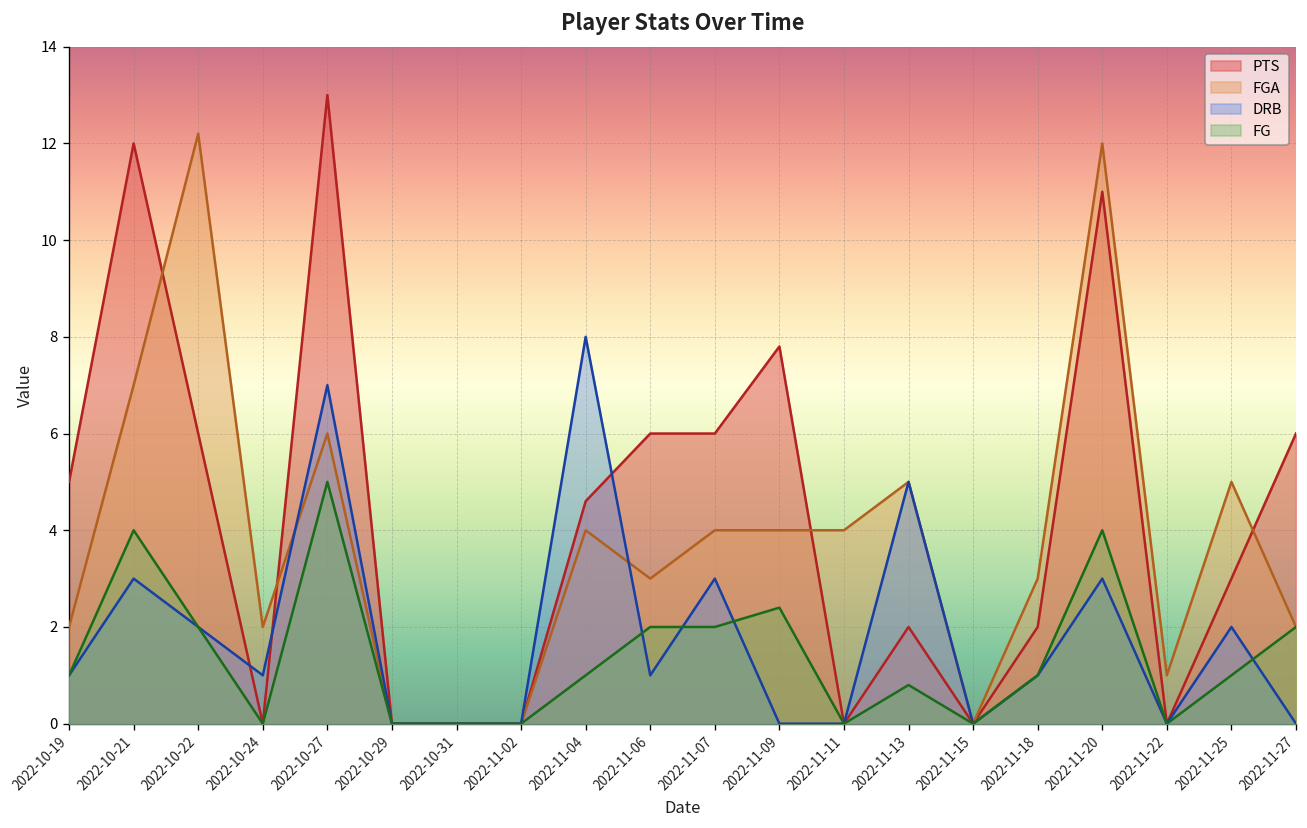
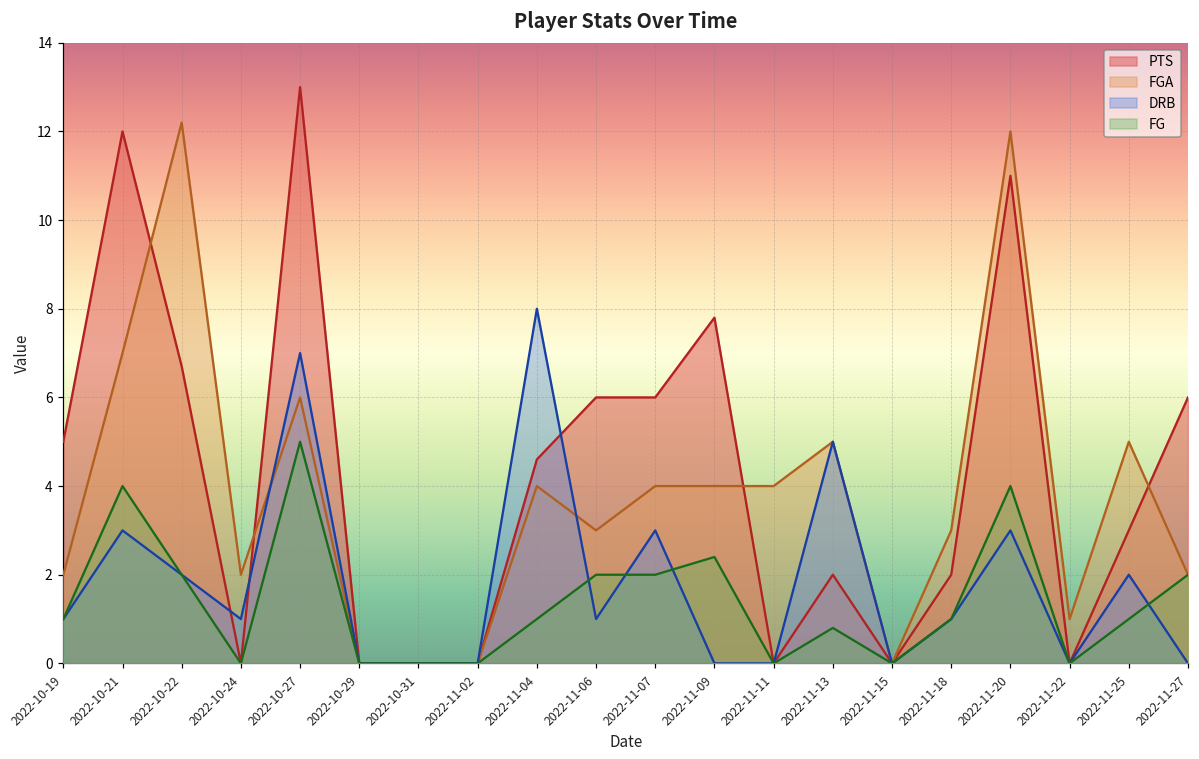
  {
    "PTS": {
      "2022-10-19": 5.0,
      "2022-10-21": 12.0,
-     "2022-10-22": 6.0,
+     "2022-10-22": 6.7,
      "2022-10-27": 13.0,
      "2022-11-04": 4.6,
      "2022-11-06": 6.0,
      "2022-11-07": 6.0,
      "2022-11-09": 7.8,
      "2022-11-13": 2.0,
      "2022-11-18": 2.0,
      "2022-11-20": 11.0,
      "2022-11-25": 3.0,
      "2022-11-27": 6.0
    },
    "FGA": {
      "2022-10-19": 2.0,
      "2022-10-21": 7.0,
      "2022-10-22": 12.2,
      "2022-10-24": 2.0,
      "2022-10-27": 6.0,
      "2022-11-04": 4.0,
      "2022-11-06": 3.0,
      "2022-11-07": 4.0,
      "2022-11-09": 4.0,
      "2022-11-11": 4.0,
      "2022-11-18": 3.0,
      "2022-11-20": 12.0,
      "2022-11-22": 1.0,
      "2022-11-25": 5.0
    },
    "DRB": {
      "2022-10-21": 3.0,
      "2022-10-24": 1.0,
      "2022-10-27": 7.0,
      "2022-11-04": 8.0,
      "2022-11-06": 1.0,
      "2022-11-07": 3.0,
      "2022-11-09": 0.0,
      "2022-11-20": 3.0,
      "2022-11-25": 2.0,
      "2022-11-27": 0.0
    },
    "FG": {
      "2022-10-21": 4.0,
      "2022-10-27": 5.0,
      "2022-11-04": 1.0,
      "2022-11-06": 2.0,
      "2022-11-07": 2.0,
      "2022-11-09": 2.4,
      "2022-11-13": 0.8,
      "2022-11-20": 4.0,
      "2022-11-25": 1.0
    }
  }
